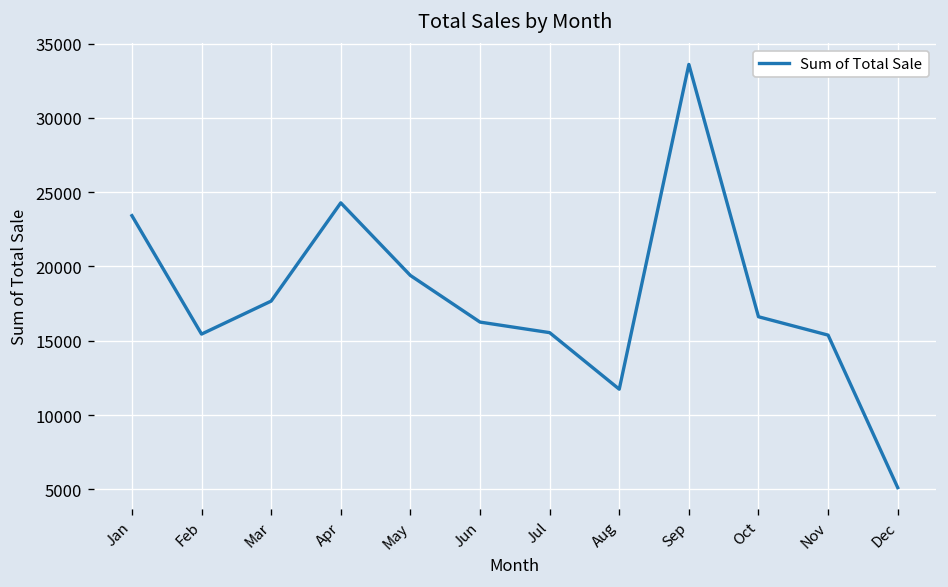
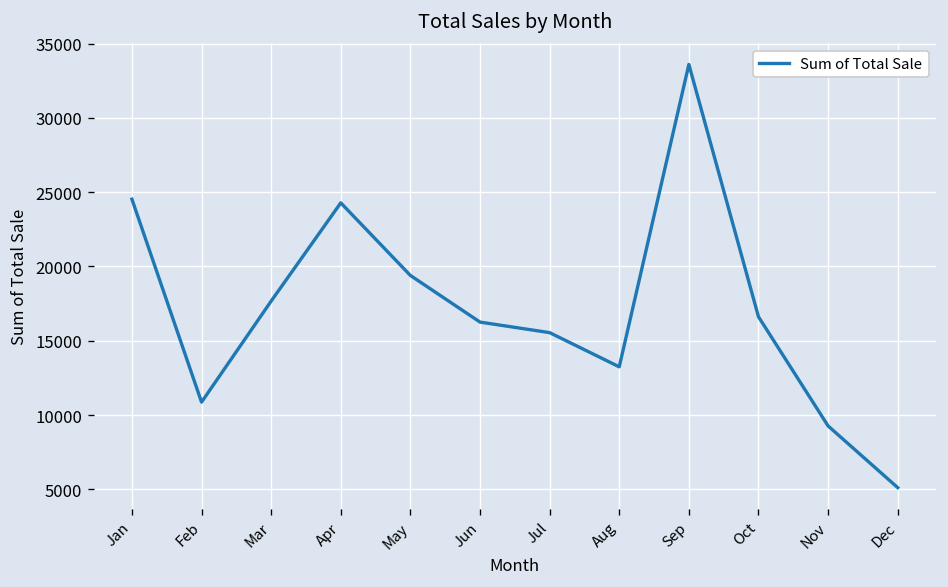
  {
-   "Jan": 23400,
-   "Feb": 15500,
+   "Jan": 24500,
+   "Feb": 10900,
    "Mar": 17700,
    "Apr": 24300,
    "May": 19400,
    "Jun": 16300,
    "Jul": 15500,
-   "Aug": 11700,
+   "Aug": 13200,
    "Sep": 33600,
    "Oct": 16600,
-   "Nov": 15400,
+   "Nov": 9300,
    "Dec": 5100
  }
